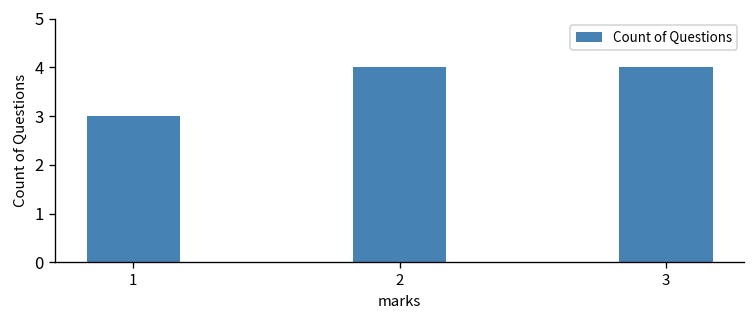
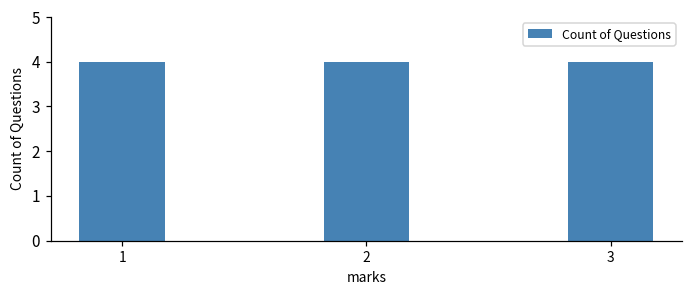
  {
-   "1": 3,
+   "1": 4,
    "2": 4,
    "3": 4
  }
